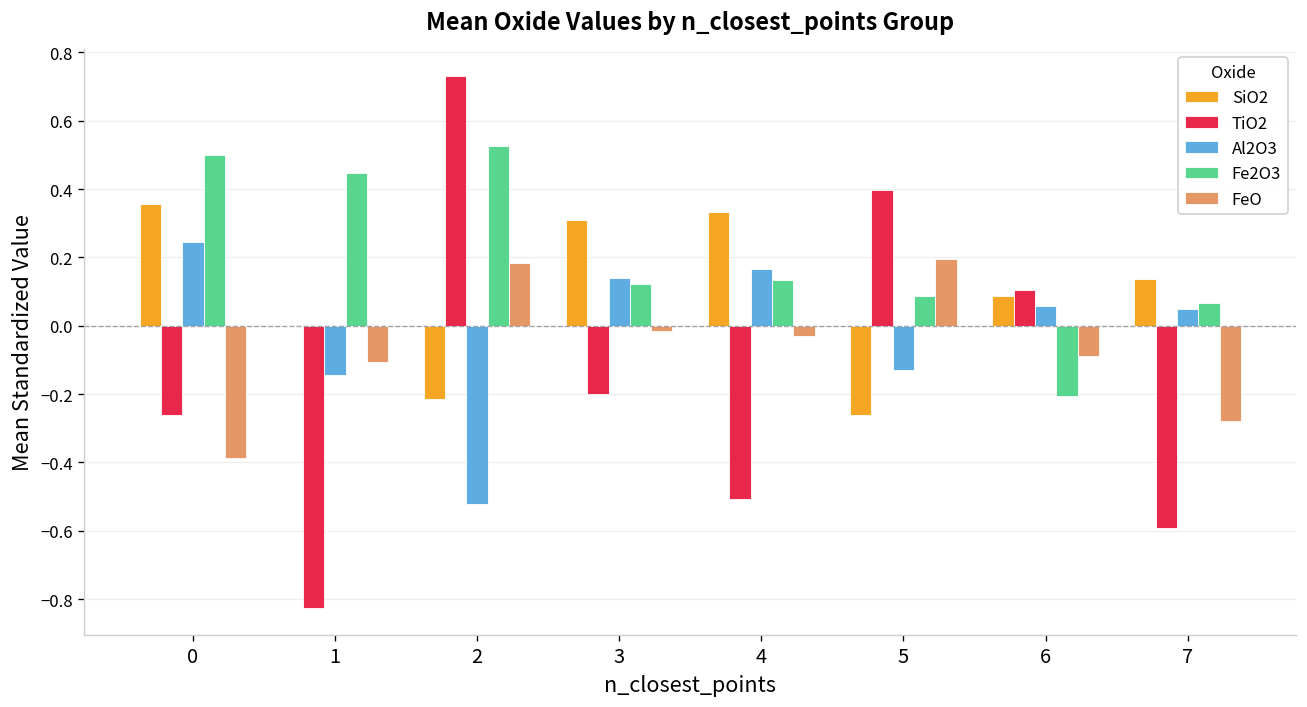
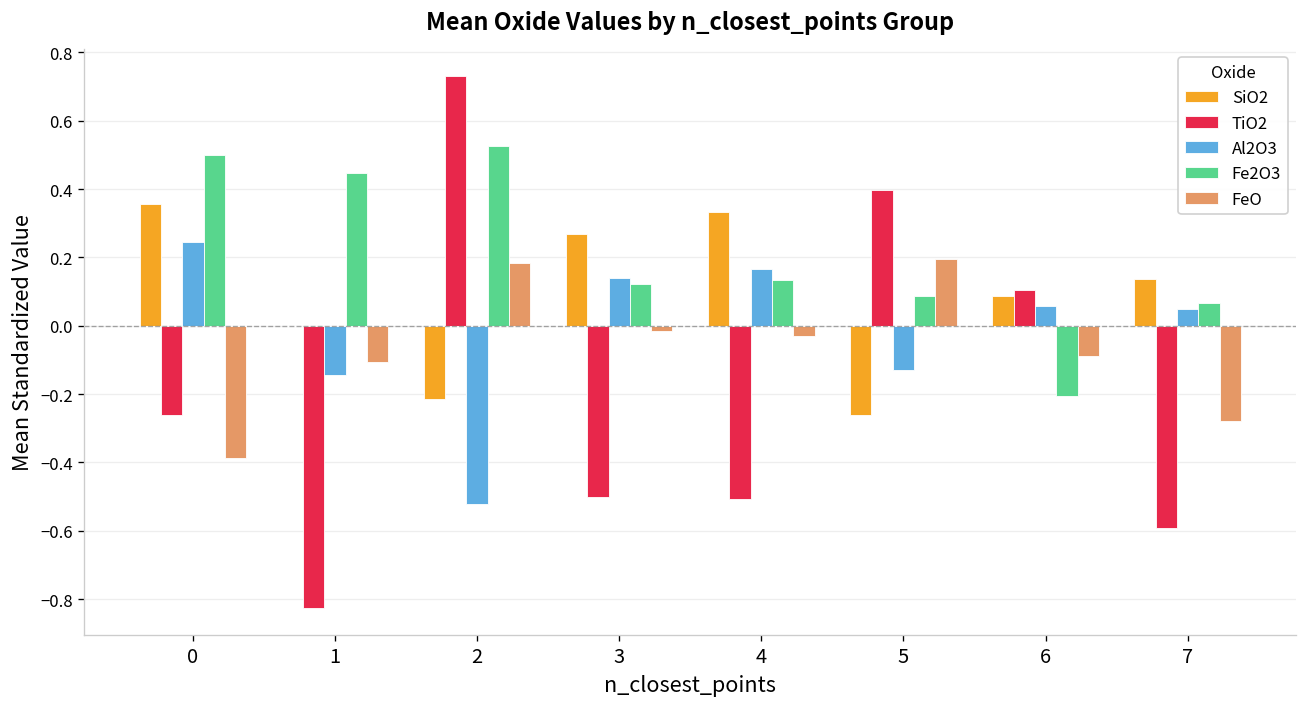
  {
    "SiO2": {
      "0": 0.36,
      "1": 0.00,
      "2": -0.21,
-     "3": 0.31,
+     "3": 0.27,
      "4": 0.33,
      "5": -0.26,
      "6": 0.09,
      "7": 0.14
    },
    "TiO2": {
      "0": -0.26,
      "1": -0.83,
      "2": 0.73,
-     "3": -0.2,
+     "3": -0.5,
      "4": -0.5,
      "5": 0.4,
      "6": 0.1,
      "7": -0.59
    },
    "Al2O3": {
      "0": 0.25,
      "1": -0.14,
      "2": -0.52,
      "3": 0.14,
      "4": 0.17,
      "5": -0.13,
      "6": 0.06,
      "7": 0.05
    },
    "Fe2O3": {
      "0": 0.50,
      "1": 0.45,
      "2": 0.53,
      "3": 0.12,
      "4": 0.14,
      "5": 0.09,
      "6": -0.21,
      "7": 0.07
    },
    "FeO": {
      "0": -0.39,
      "1": -0.11,
      "2": 0.19,
      "3": -0.02,
      "4": -0.03,
      "5": 0.20,
      "6": -0.09,
      "7": -0.28
    }
  }
